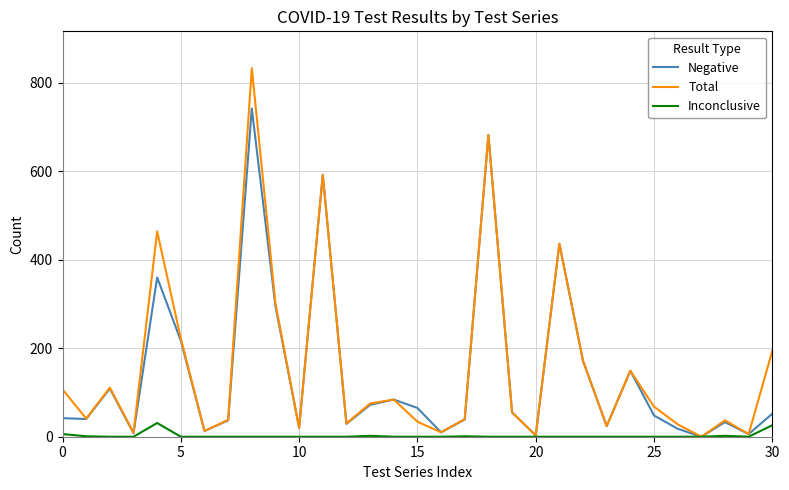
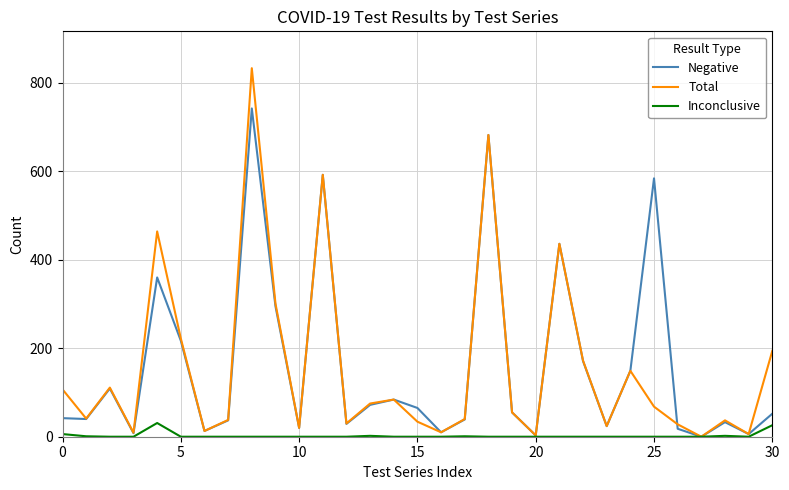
  {
    "Negative": {
      "0": 40,
      "15": 70,
-     "25": 50,
+     "25": 580,
      "30": 50
    },
    "Total": {
      "0": 110,
      "15": 30,
      "25": 70,
      "30": 190
    },
    "Inconclusive": {
      "0": 10,
      "5": 0,
      "10": 0,
      "15": 0,
      "25": 0,
      "30": 30
    }
  }
